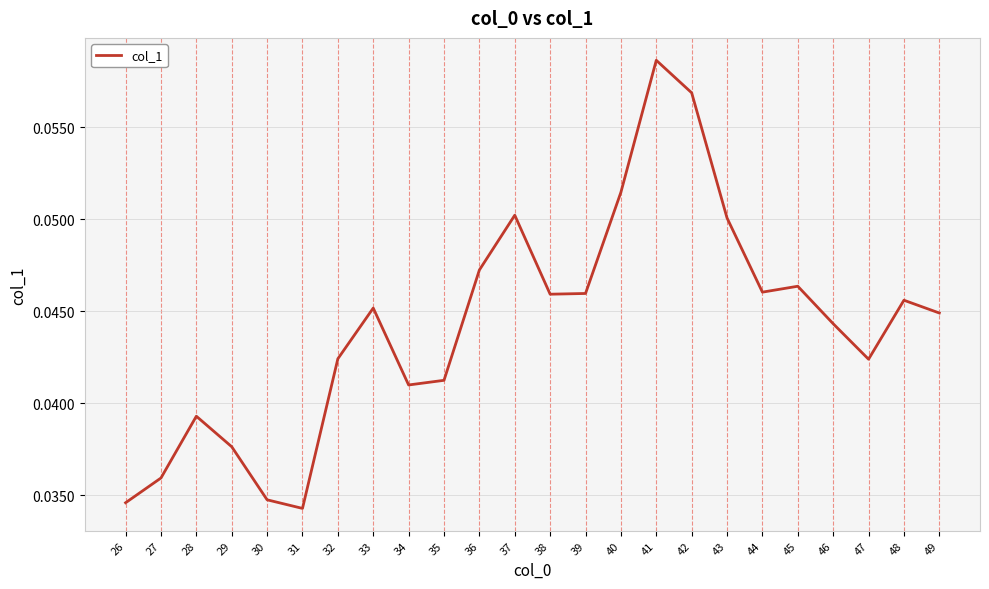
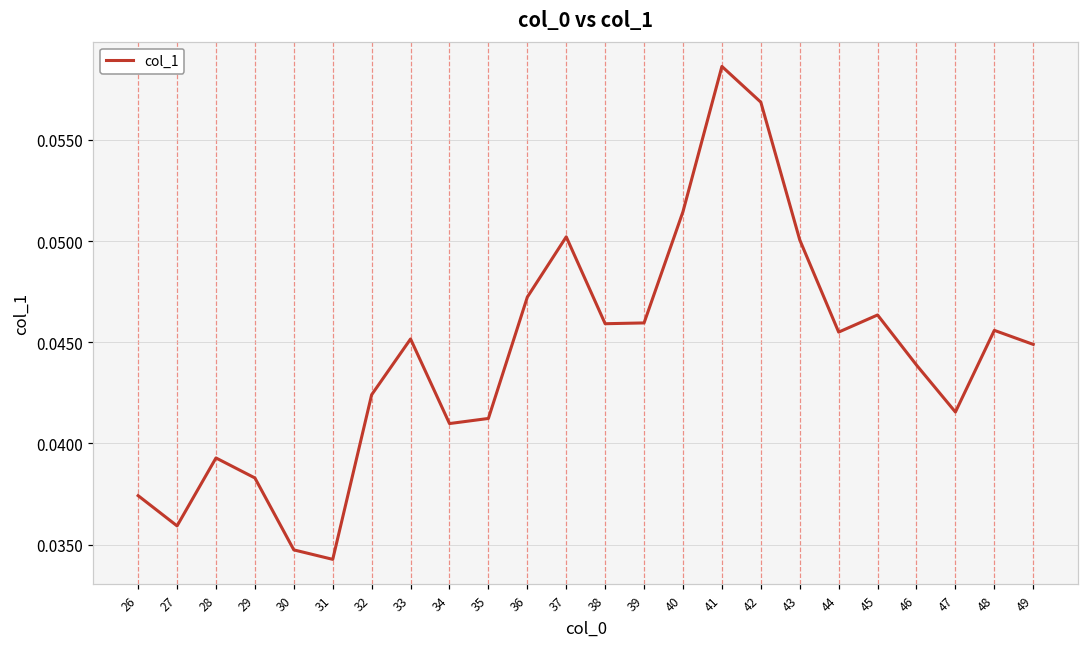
  {
-   "26": 0.0346,
+   "26": 0.0374,
    "27": 0.0359,
    "28": 0.0393,
-   "29": 0.0376,
+   "29": 0.0383,
    "30": 0.0347,
    "31": 0.0343,
    "32": 0.0424,
    "33": 0.0452,
    "34": 0.0410,
    "35": 0.0412,
    "36": 0.0472,
    "37": 0.0502,
    "38": 0.0459,
    "39": 0.0460,
    "40": 0.0515,
    "41": 0.0586,
    "42": 0.0569,
    "43": 0.0501,
-   "44": 0.0460,
+   "44": 0.0455,
    "45": 0.0464,
-   "46": 0.0443,
-   "47": 0.0424,
+   "46": 0.0439,
+   "47": 0.0416,
    "48": 0.0456,
    "49": 0.0449
  }
